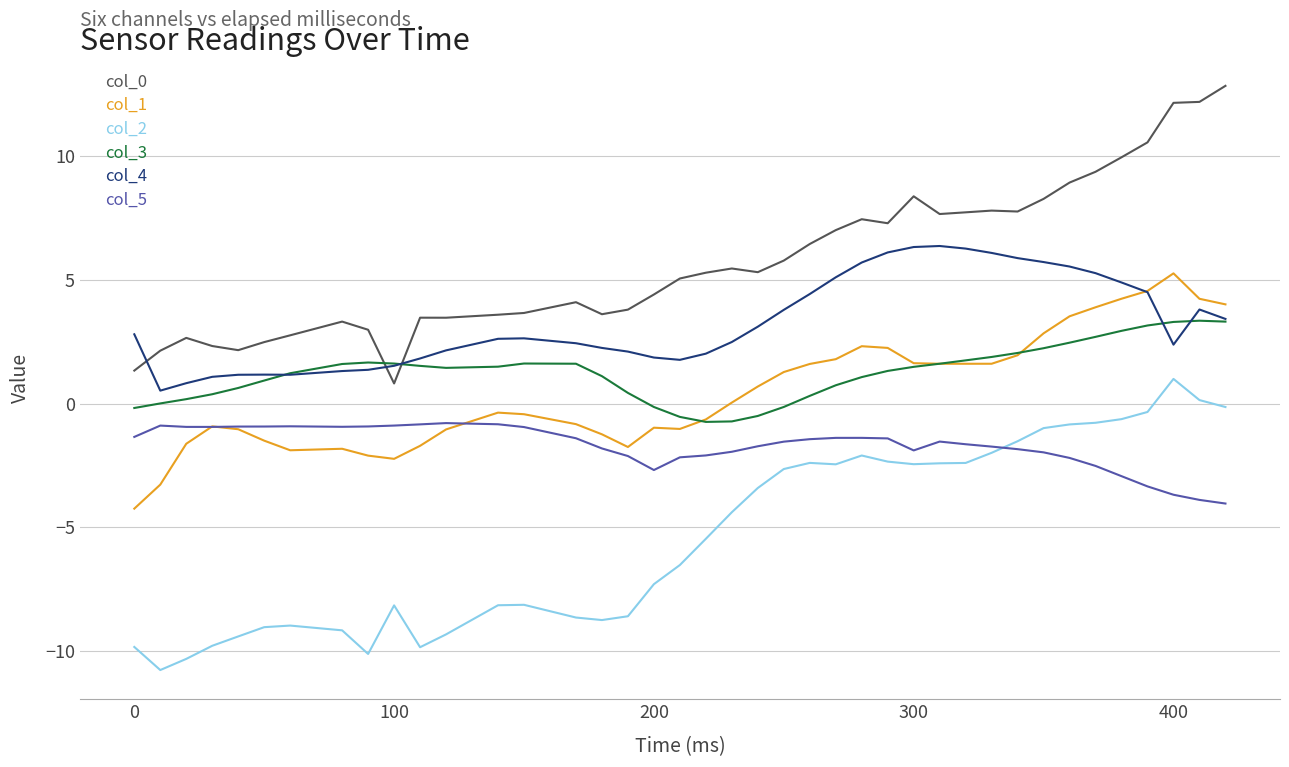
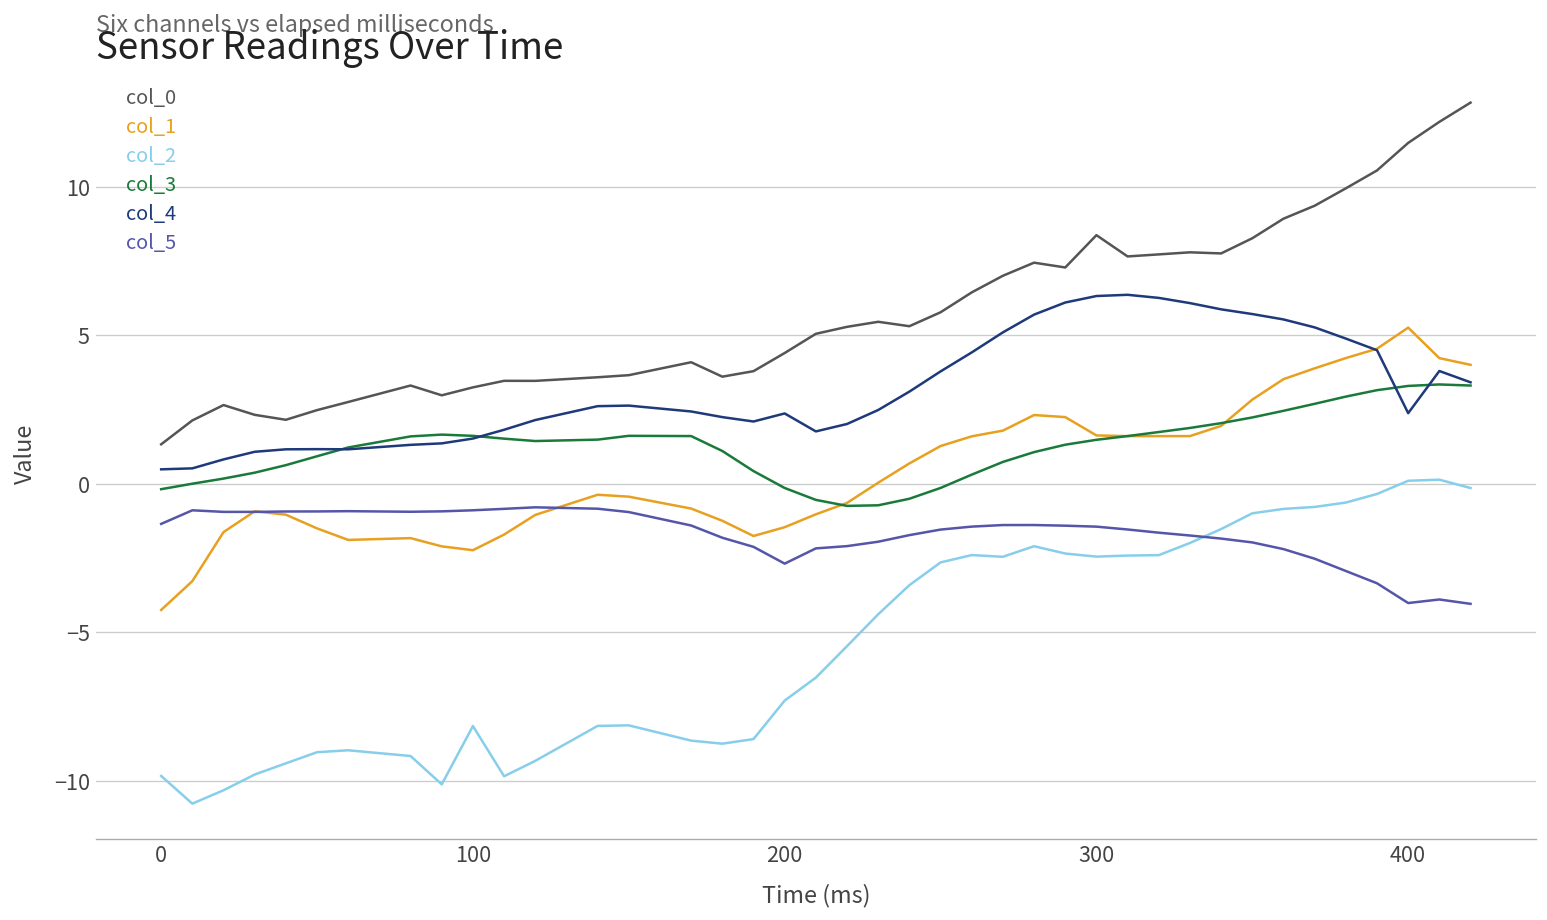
  {
    "col_0": {
      "0": 1.3,
-     "100": 0.8,
+     "100": 3.3,
      "200": 4.4,
      "300": 8.4,
-     "400": 12.2
+     "400": 11.5
    },
    "col_1": {
      "0": -4.2,
      "100": -2.2,
-     "200": -1.0,
+     "200": -1.5,
      "300": 1.6,
      "400": 5.3
    },
    "col_2": {
      "0": -9.8,
      "100": -8.2,
      "200": -7.3,
      "300": -2.4,
-     "400": 1.0
+     "400": 0.1
    },
    "col_3": {
      "0": -0.2,
      "200": -0.1,
      "300": 1.5,
      "400": 3.3
    },
    "col_4": {
-     "0": 2.8,
-     "200": 1.9,
+     "0": 0.5,
+     "200": 2.4,
      "300": 6.3,
      "400": 2.4
    },
    "col_5": {
      "0": -1.3,
      "100": -0.9,
      "200": -2.7,
-     "300": -1.9,
-     "400": -3.7
+     "300": -1.4,
+     "400": -4.0
    }
  }
